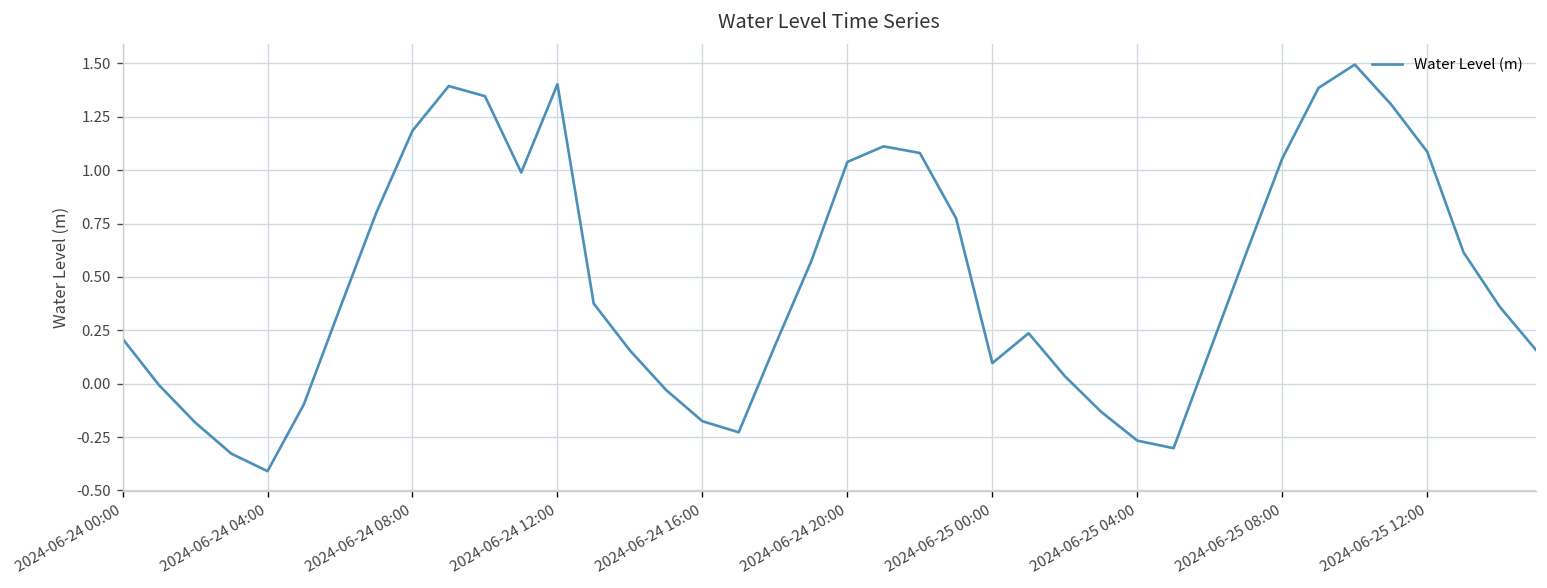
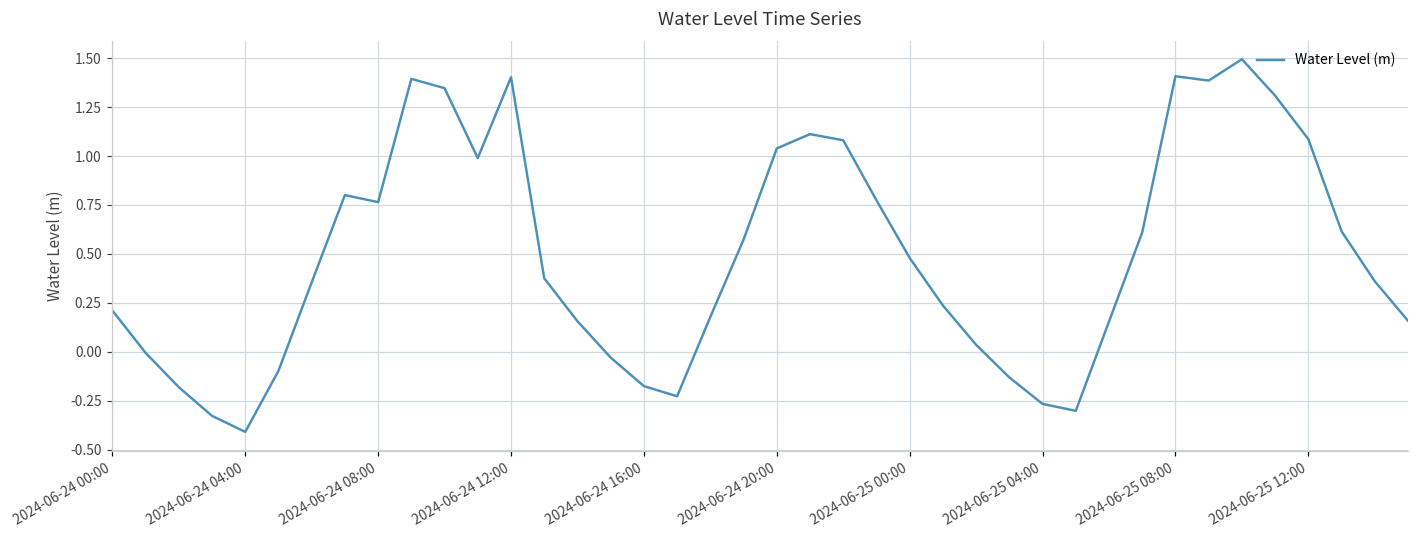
  {
    "2024-06-24 00:00": 0.21,
    "2024-06-24 04:00": -0.41,
-   "2024-06-24 08:00": 1.19,
+   "2024-06-24 08:00": 0.76,
    "2024-06-24 12:00": 1.40,
    "2024-06-24 16:00": -0.18,
    "2024-06-24 20:00": 1.04,
-   "2024-06-25 00:00": 0.10,
+   "2024-06-25 00:00": 0.48,
    "2024-06-25 04:00": -0.27,
-   "2024-06-25 08:00": 1.06,
+   "2024-06-25 08:00": 1.41,
    "2024-06-25 12:00": 1.09
  }
